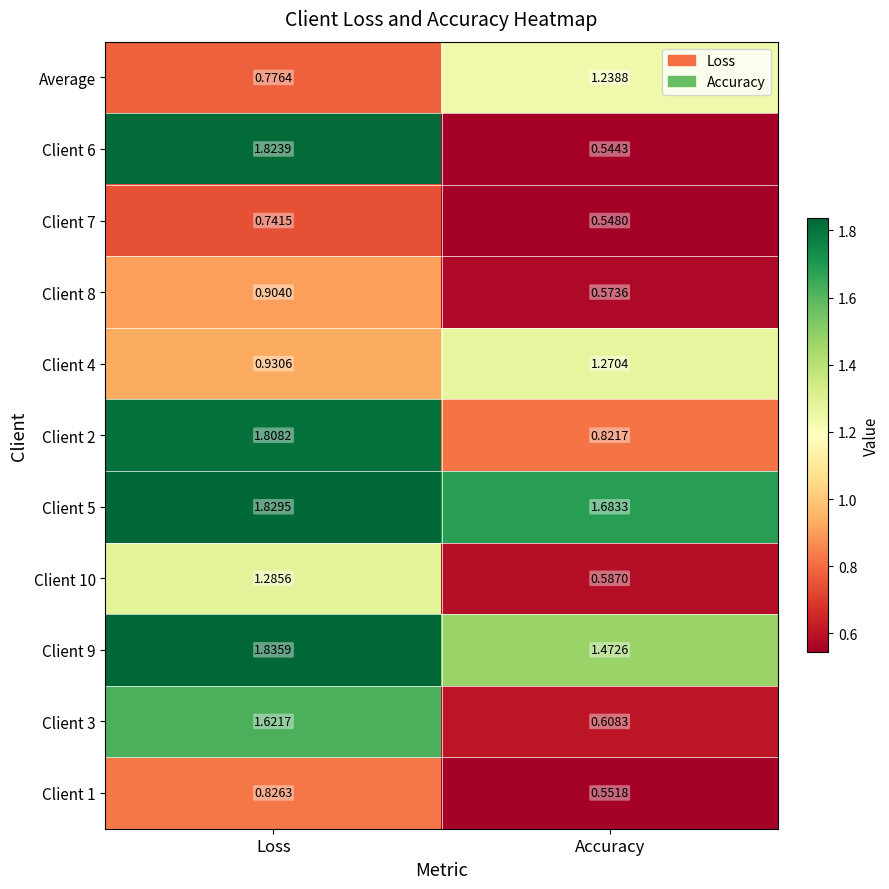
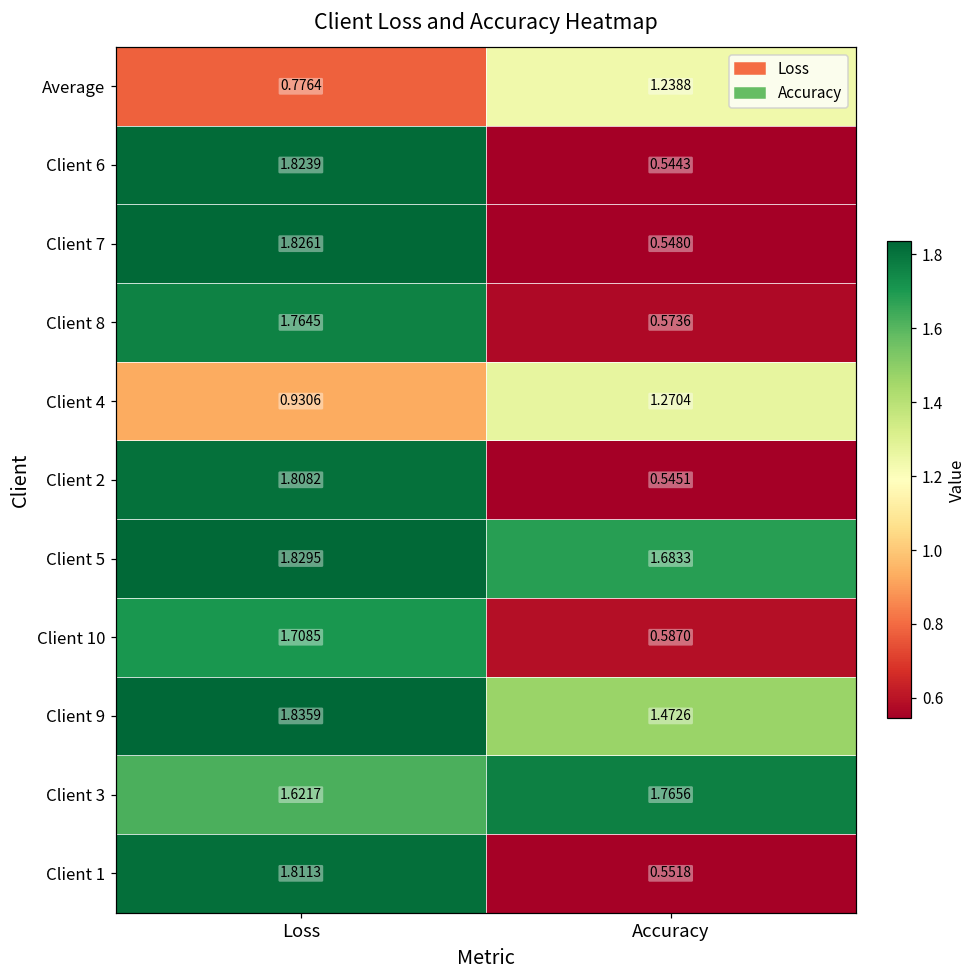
  {
    "Client 7": {
-     "Loss": 0.7415
+     "Loss": 1.8261
    },
    "Client 8": {
-     "Loss": 0.9040
+     "Loss": 1.7645
    },
    "Client 2": {
-     "Accuracy": 0.8217
+     "Accuracy": 0.5451
    },
    "Client 10": {
-     "Loss": 1.2856
+     "Loss": 1.7085
    },
    "Client 3": {
-     "Accuracy": 0.6083
+     "Accuracy": 1.7656
    },
    "Client 1": {
-     "Loss": 0.8263
+     "Loss": 1.8113
    }
  }
